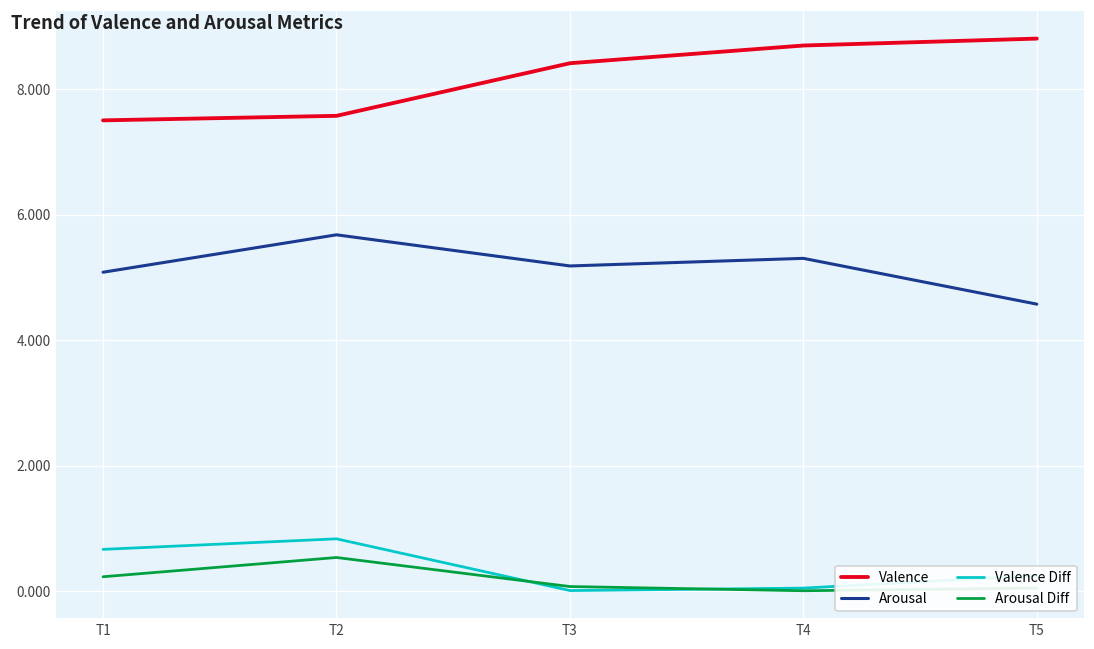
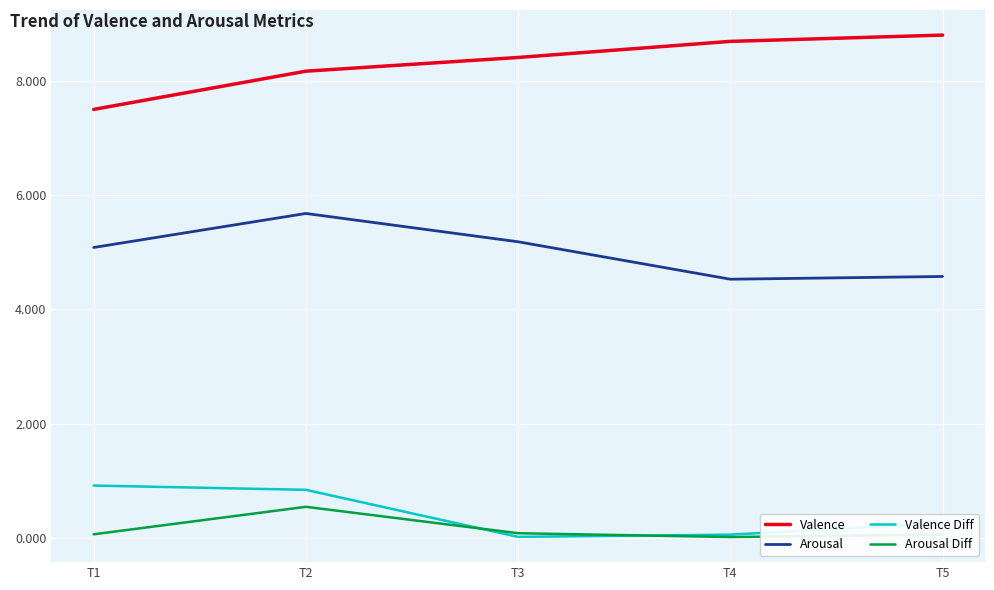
  {
    "Valence": {
      "T1": 7.5,
-     "T2": 7.6,
+     "T2": 8.2,
      "T3": 8.4,
      "T4": 8.7,
      "T5": 8.8
    },
    "Arousal": {
      "T1": 5.1,
      "T2": 5.7,
      "T3": 5.2,
-     "T4": 5.3,
+     "T4": 4.5,
      "T5": 4.6
    },
    "Valence Diff": {
-     "T1": 0.7,
+     "T1": 0.9,
      "T2": 0.8,
      "T3": 0.0
    },
    "Arousal Diff": {
-     "T1": 0.2,
+     "T1": 0.1,
      "T2": 0.5,
      "T3": 0.1
    }
  }
